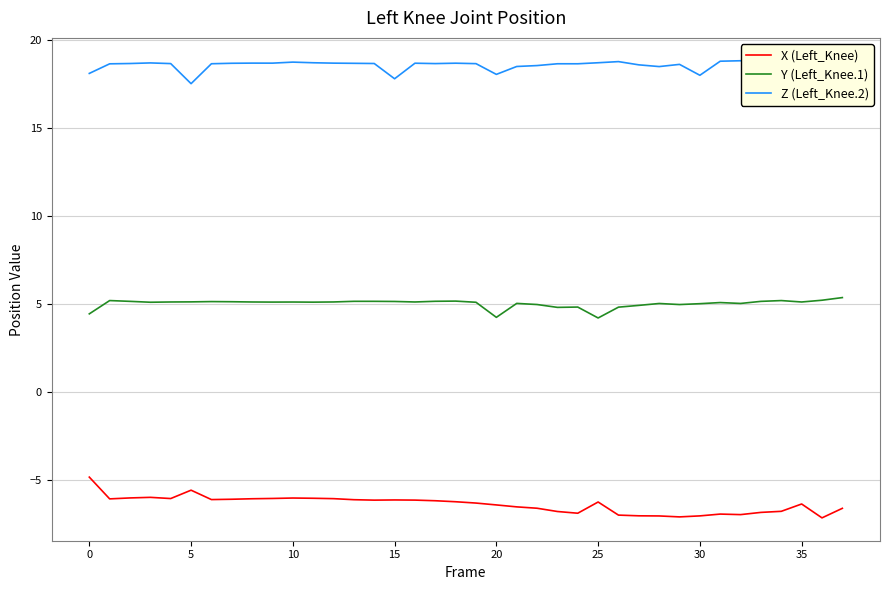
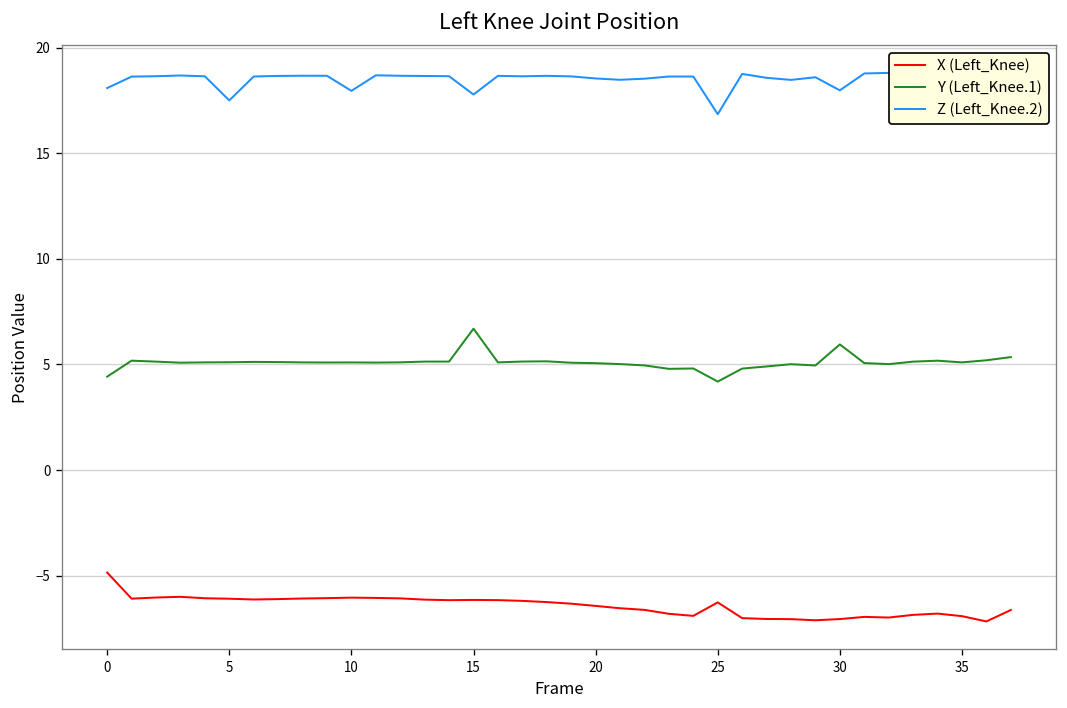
  {
    "X (Left_Knee)": {
      "0": -4.9,
-     "5": -5.6,
+     "5": -6.1,
      "10": -6.0,
      "15": -6.2,
      "20": -6.4,
      "25": -6.3,
      "30": -7.1,
-     "35": -6.4
+     "35": -6.9
    },
    "Y (Left_Knee.1)": {
      "0": 4.4,
      "5": 5.1,
      "10": 5.1,
-     "15": 5.1,
-     "20": 4.2,
+     "15": 6.7,
+     "20": 5.1,
      "25": 4.2,
-     "30": 5.0,
+     "30": 6.0,
      "35": 5.1
    },
    "Z (Left_Knee.2)": {
      "0": 18.1,
      "5": 17.5,
-     "10": 18.7,
+     "10": 18.0,
      "15": 17.8,
-     "20": 18.0,
-     "25": 18.7,
+     "20": 18.5,
+     "25": 16.9,
      "30": 18.0
    }
  }
